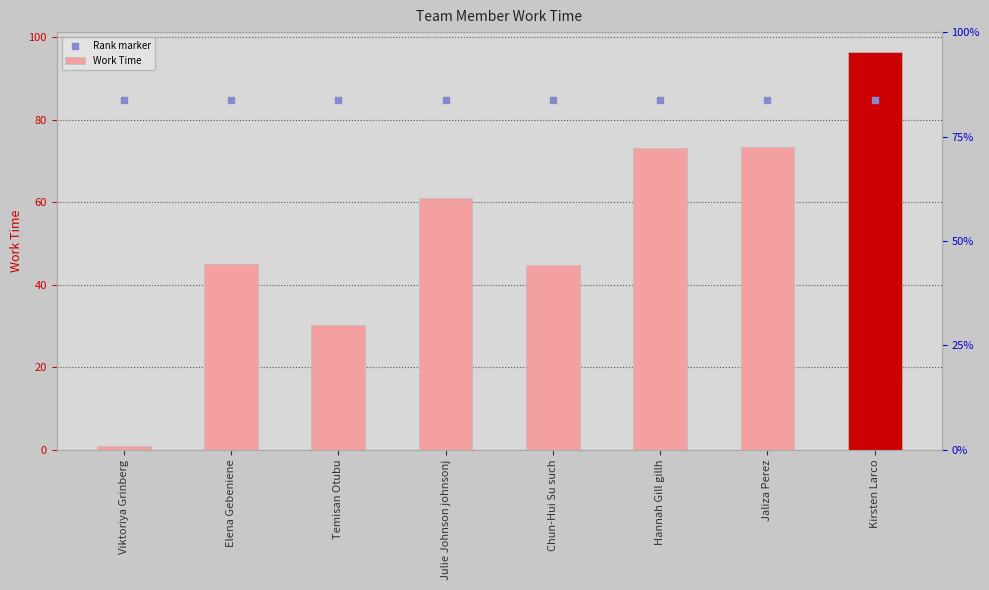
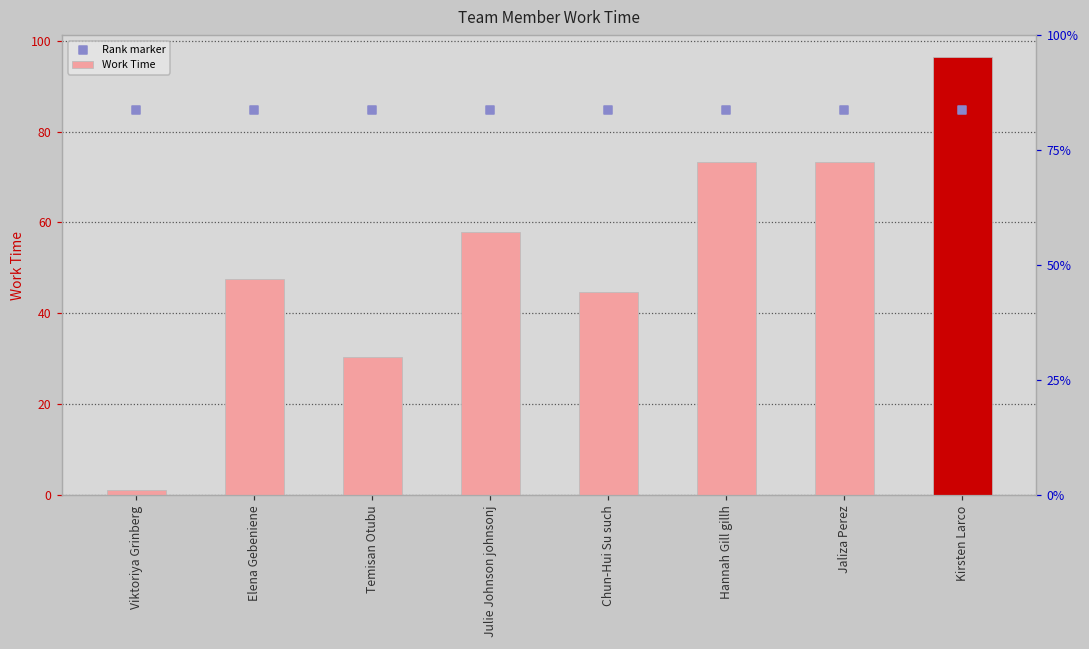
  {
    "Work Time": {
      "Viktoriya Grinberg": 1,
-     "Elena Gebeniene": 45,
+     "Elena Gebeniene": 48,
      "Temisan Otubu": 30,
-     "Julie Johnson johnsonj": 61,
+     "Julie Johnson johnsonj": 58,
      "Chun-Hui Su such": 45,
      "Hannah Gill gillh": 73,
      "Jaliza Perez": 73,
      "Kirsten Larco": 96
    }
  }
